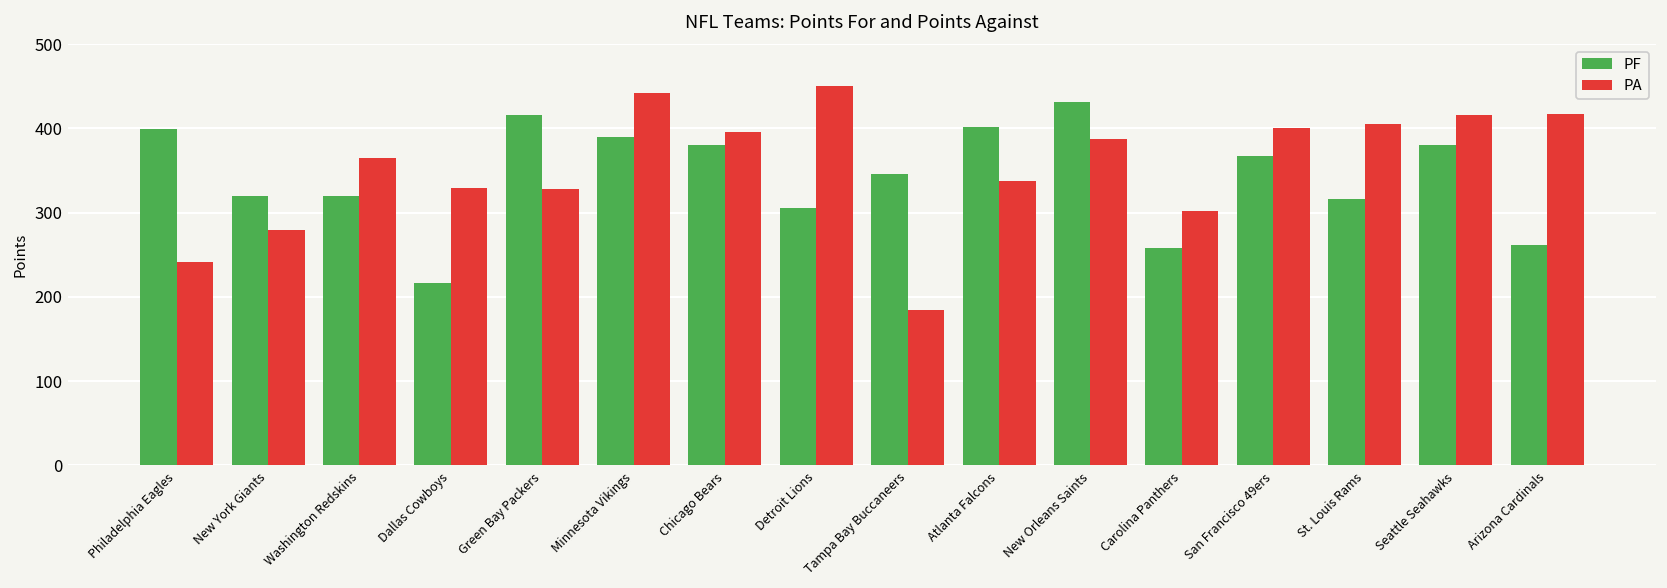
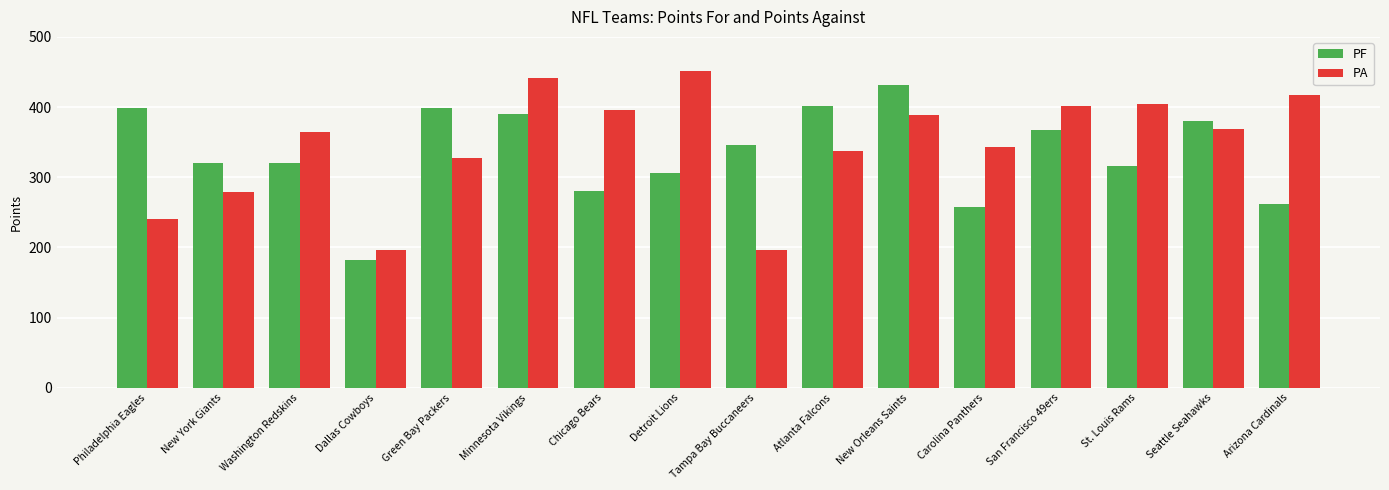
  {
    "PF": {
      "Philadelphia Eagles": 400,
      "New York Giants": 320,
      "Washington Redskins": 320,
-     "Dallas Cowboys": 220,
-     "Green Bay Packers": 420,
+     "Dallas Cowboys": 180,
+     "Green Bay Packers": 400,
      "Minnesota Vikings": 390,
-     "Chicago Bears": 380,
+     "Chicago Bears": 280,
      "Detroit Lions": 310,
      "Tampa Bay Buccaneers": 350,
      "Atlanta Falcons": 400,
      "New Orleans Saints": 430,
      "Carolina Panthers": 260,
      "San Francisco 49ers": 370,
      "St. Louis Rams": 320,
      "Seattle Seahawks": 380,
      "Arizona Cardinals": 260
    },
    "PA": {
      "Philadelphia Eagles": 240,
      "New York Giants": 280,
      "Washington Redskins": 370,
-     "Dallas Cowboys": 330,
+     "Dallas Cowboys": 200,
      "Green Bay Packers": 330,
      "Minnesota Vikings": 440,
      "Chicago Bears": 400,
      "Detroit Lions": 450,
-     "Tampa Bay Buccaneers": 180,
+     "Tampa Bay Buccaneers": 200,
      "Atlanta Falcons": 340,
      "New Orleans Saints": 390,
-     "Carolina Panthers": 300,
+     "Carolina Panthers": 340,
      "San Francisco 49ers": 400,
      "St. Louis Rams": 410,
-     "Seattle Seahawks": 420,
+     "Seattle Seahawks": 370,
      "Arizona Cardinals": 420
    }
  }
